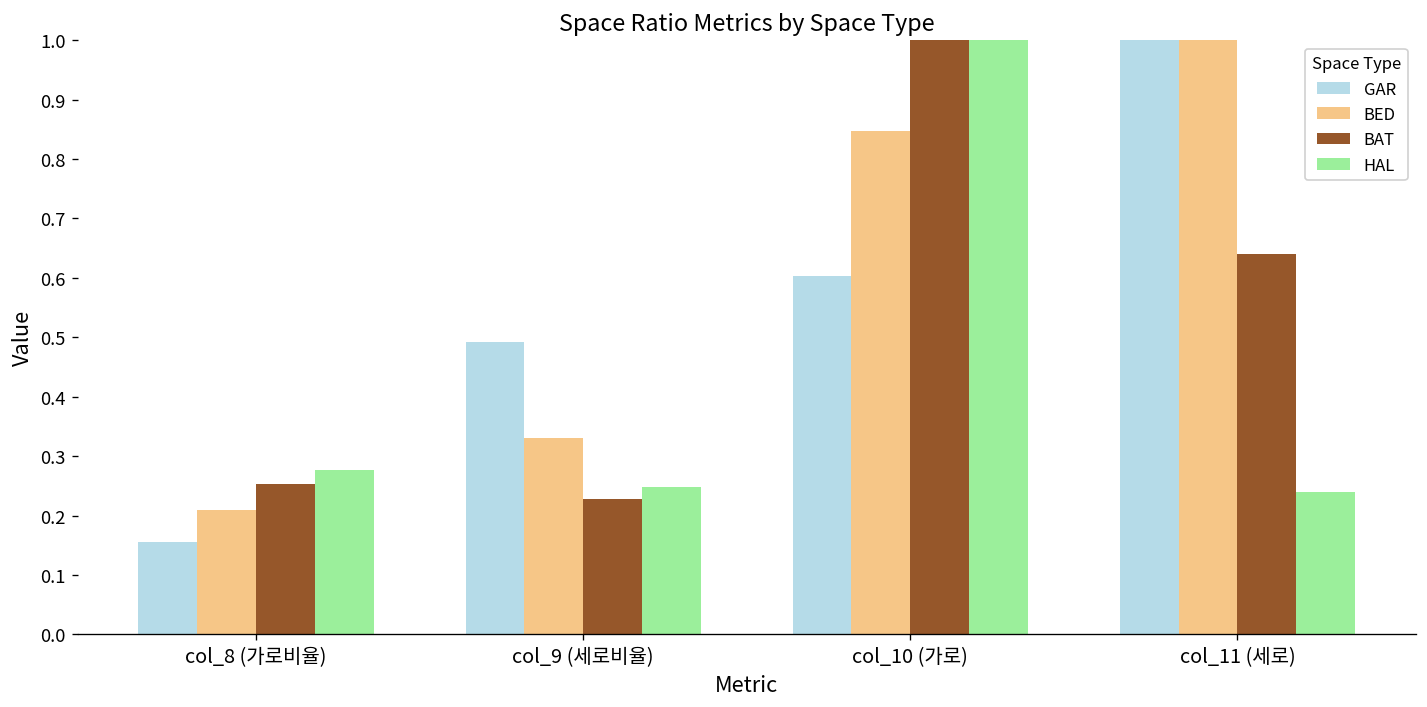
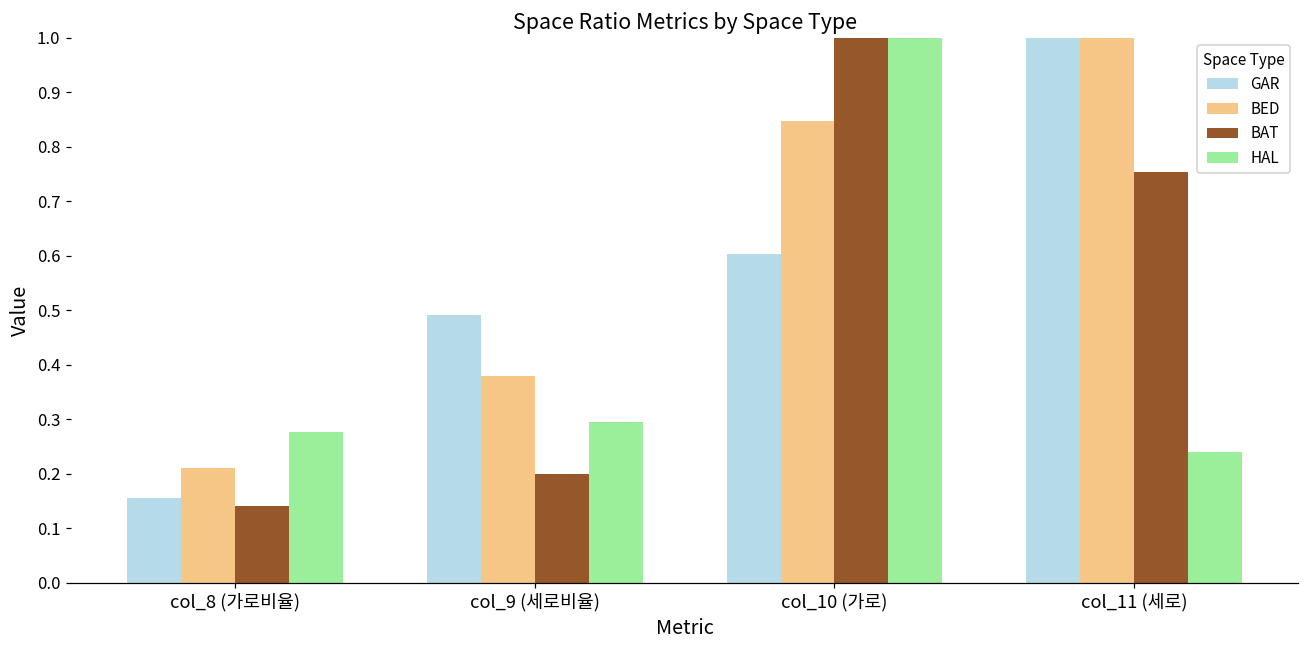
  {
    "GAR": {
      "col_8 (가로비율)": 0.16,
      "col_9 (세로비율)": 0.49,
      "col_10 (가로)": 0.60,
      "col_11 (세로)": 1.00
    },
    "BED": {
      "col_8 (가로비율)": 0.21,
-     "col_9 (세로비율)": 0.33,
+     "col_9 (세로비율)": 0.38,
      "col_10 (가로)": 0.85,
      "col_11 (세로)": 1.00
    },
    "BAT": {
-     "col_8 (가로비율)": 0.25,
-     "col_9 (세로비율)": 0.23,
+     "col_8 (가로비율)": 0.14,
+     "col_9 (세로비율)": 0.20,
      "col_10 (가로)": 1.00,
-     "col_11 (세로)": 0.64
+     "col_11 (세로)": 0.75
    },
    "HAL": {
      "col_8 (가로비율)": 0.28,
-     "col_9 (세로비율)": 0.25,
+     "col_9 (세로비율)": 0.30,
      "col_10 (가로)": 1.00,
      "col_11 (세로)": 0.24
    }
  }
